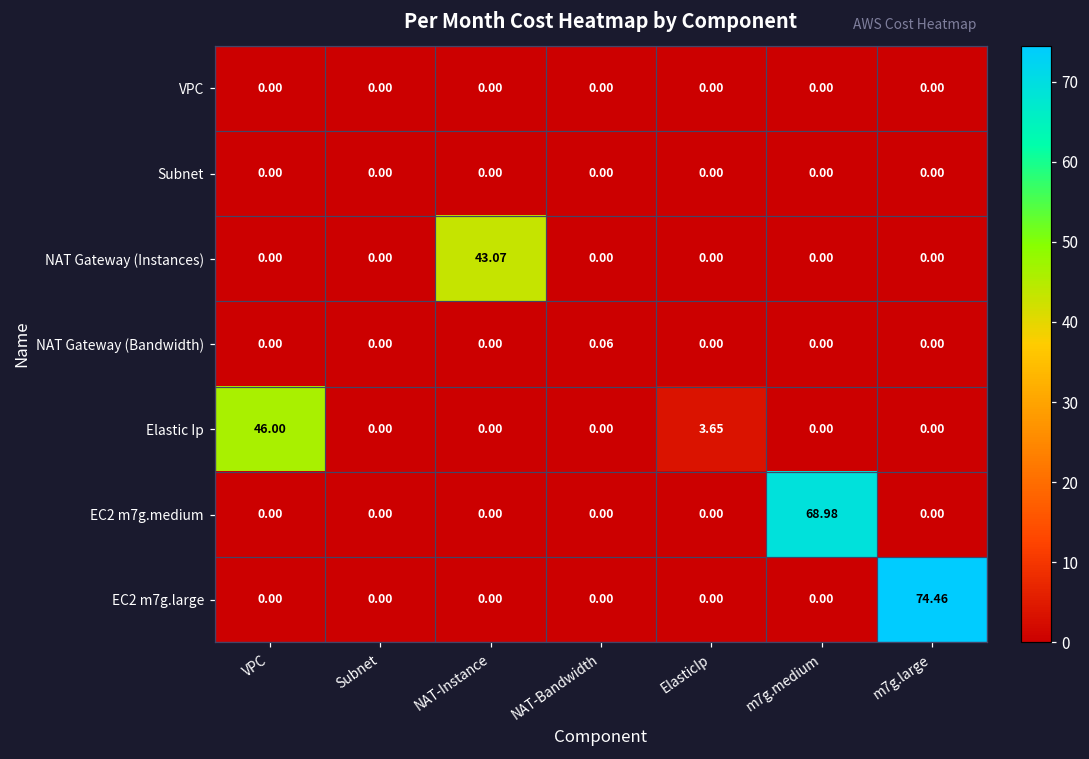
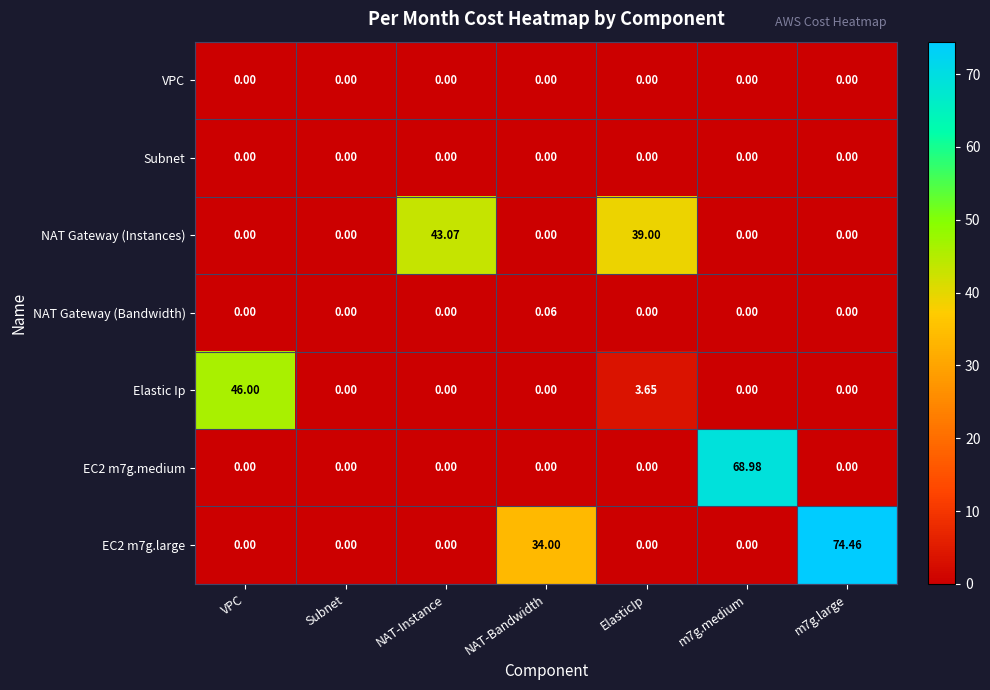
  {
    "VPC": {
      "VPC": 0.00,
      "Subnet": 0.00,
      "NAT-Instance": 0.00,
      "NAT-Bandwidth": 0.00,
      "ElasticIp": 0.00,
      "m7g.medium": 0.00,
      "m7g.large": 0.00
    },
    "Subnet": {
      "VPC": 0.00,
      "Subnet": 0.00,
      "NAT-Instance": 0.00,
      "NAT-Bandwidth": 0.00,
      "ElasticIp": 0.00,
      "m7g.medium": 0.00,
      "m7g.large": 0.00
    },
    "NAT Gateway (Instances)": {
      "VPC": 0.00,
      "Subnet": 0.00,
      "NAT-Instance": 43.07,
      "NAT-Bandwidth": 0.00,
-     "ElasticIp": 0.00,
+     "ElasticIp": 39.00,
      "m7g.medium": 0.00,
      "m7g.large": 0.00
    },
    "NAT Gateway (Bandwidth)": {
      "VPC": 0.00,
      "Subnet": 0.00,
      "NAT-Instance": 0.00,
      "NAT-Bandwidth": 0.06,
      "ElasticIp": 0.00,
      "m7g.medium": 0.00,
      "m7g.large": 0.00
    },
    "Elastic Ip": {
      "VPC": 46.00,
      "Subnet": 0.00,
      "NAT-Instance": 0.00,
      "NAT-Bandwidth": 0.00,
      "ElasticIp": 3.65,
      "m7g.medium": 0.00,
      "m7g.large": 0.00
    },
    "EC2 m7g.medium": {
      "VPC": 0.00,
      "Subnet": 0.00,
      "NAT-Instance": 0.00,
      "NAT-Bandwidth": 0.00,
      "ElasticIp": 0.00,
      "m7g.medium": 68.98,
      "m7g.large": 0.00
    },
    "EC2 m7g.large": {
      "VPC": 0.00,
      "Subnet": 0.00,
      "NAT-Instance": 0.00,
-     "NAT-Bandwidth": 0.00,
+     "NAT-Bandwidth": 34.00,
      "ElasticIp": 0.00,
      "m7g.medium": 0.00,
      "m7g.large": 74.46
    }
  }
